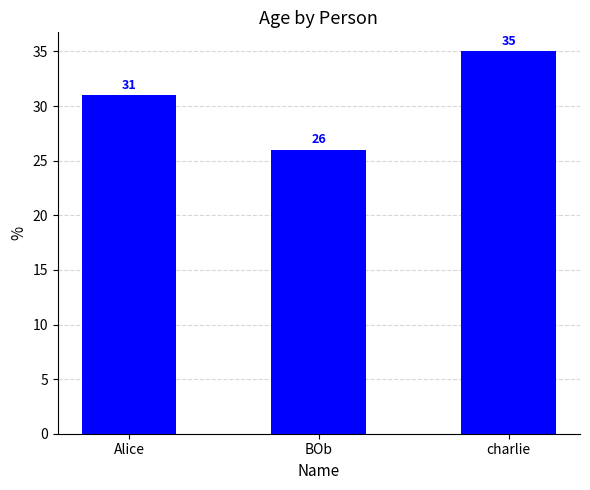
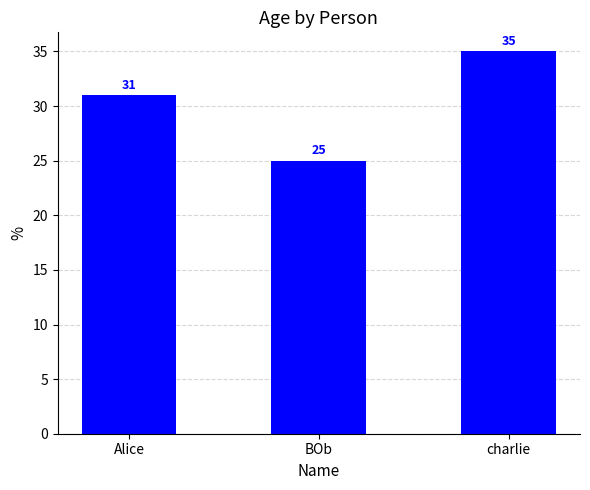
  {
    "Alice": 31,
-   "BOb": 26,
+   "BOb": 25,
    "charlie": 35
  }
